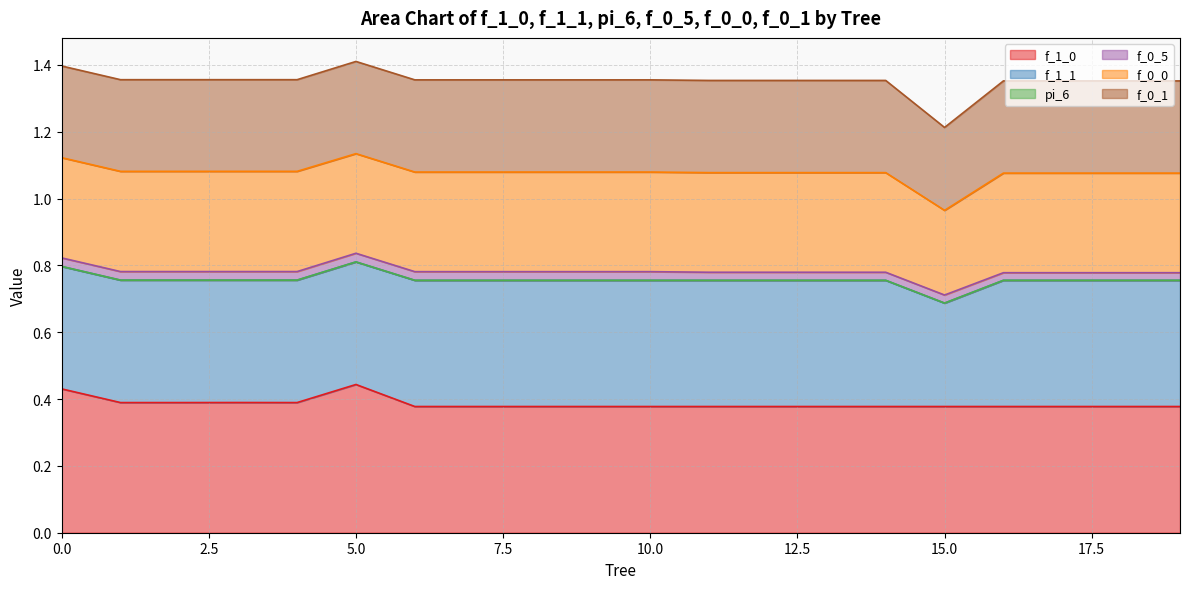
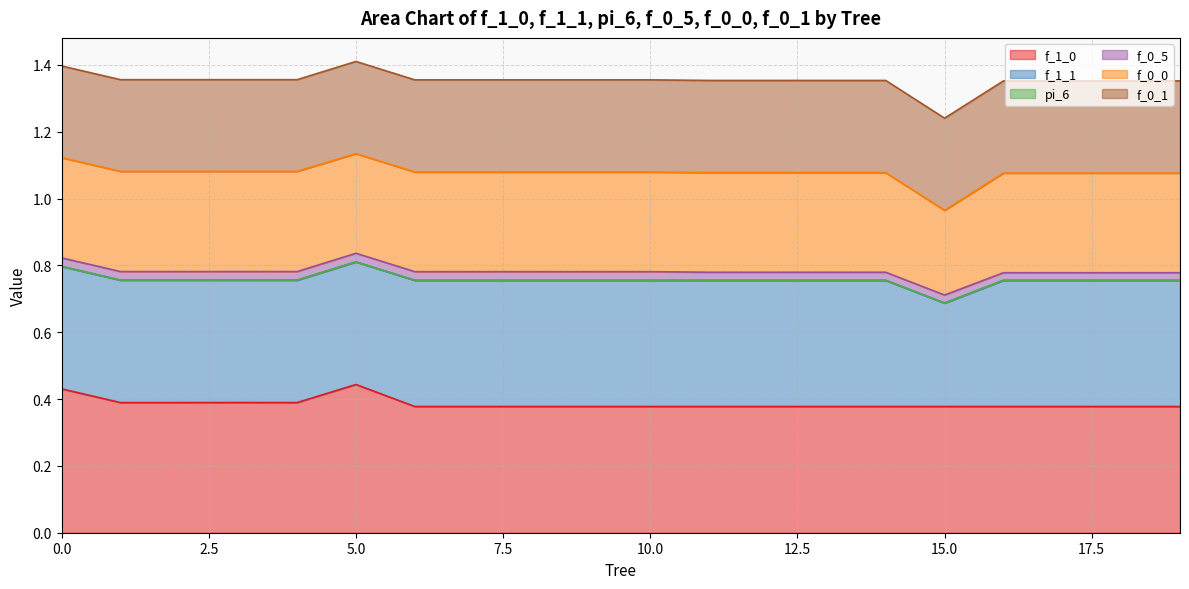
  {
    "f_1_0": {
      "0.0": 0.43,
      "5.0": 0.44,
      "10.0": 0.38,
      "15.0": 0.38
    },
    "pi_6": {
      "0.0": 0.37,
      "5.0": 0.37,
      "10.0": 0.38,
      "15.0": 0.31
    },
    "f_0_5": {
      "0.0": 0.03,
      "5.0": 0.03,
      "10.0": 0.03,
      "15.0": 0.02
    },
    "f_0_0": {
      "0.0": 0.30,
      "5.0": 0.30,
      "10.0": 0.30,
      "15.0": 0.25
    },
    "f_0_1": {
      "0.0": 0.27,
      "5.0": 0.28,
      "10.0": 0.28,
-     "15.0": 0.25
+     "15.0": 0.28
    }
  }
